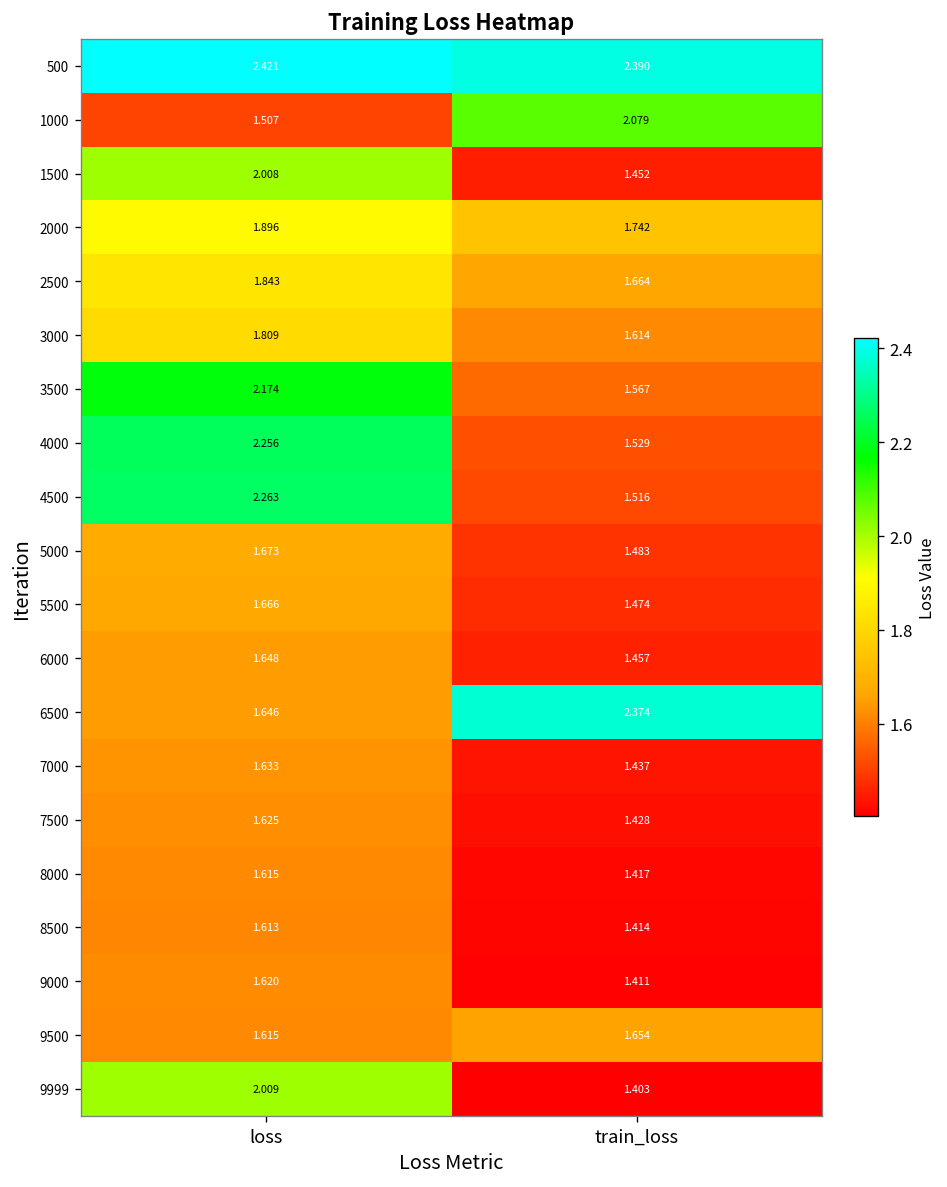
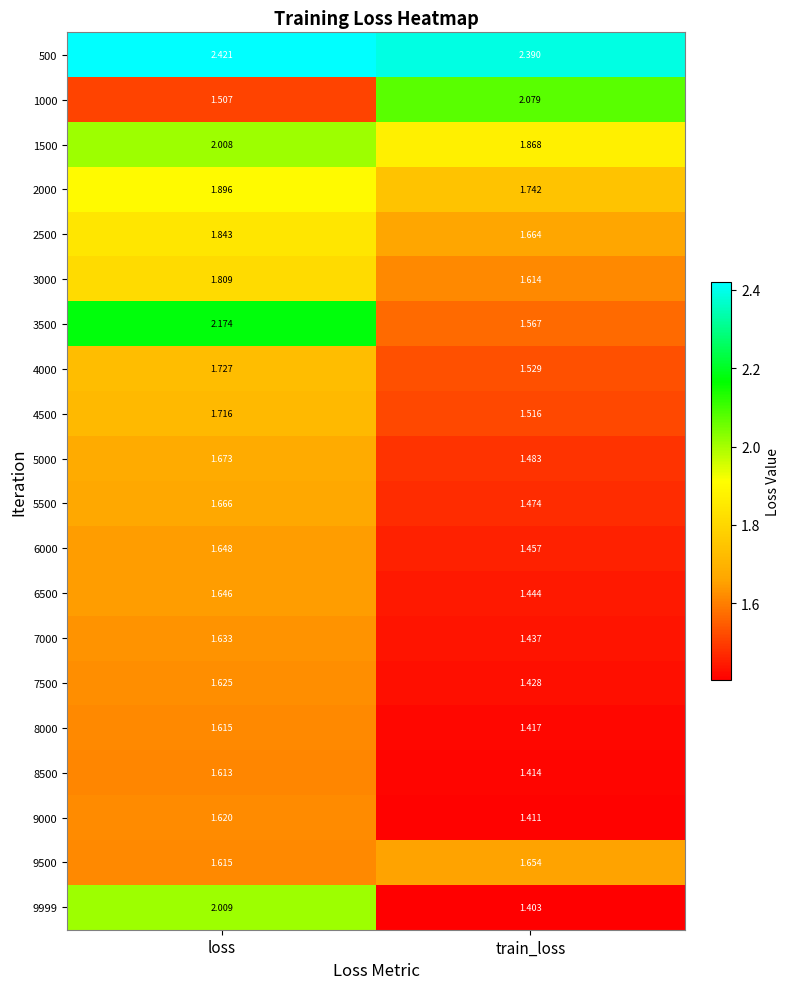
  {
    "500": {
      "loss": 2.421,
      "train_loss": 2.390
    },
    "1000": {
      "loss": 1.507,
      "train_loss": 2.079
    },
    "1500": {
      "loss": 2.008,
-     "train_loss": 1.452
+     "train_loss": 1.868
    },
    "2000": {
      "loss": 1.896,
      "train_loss": 1.742
    },
    "2500": {
      "loss": 1.843,
      "train_loss": 1.664
    },
    "3000": {
      "loss": 1.809,
      "train_loss": 1.614
    },
    "3500": {
      "loss": 2.174,
      "train_loss": 1.567
    },
    "4000": {
-     "loss": 2.256,
+     "loss": 1.727,
      "train_loss": 1.529
    },
    "4500": {
-     "loss": 2.263,
+     "loss": 1.716,
      "train_loss": 1.516
    },
    "5000": {
      "loss": 1.673,
      "train_loss": 1.483
    },
    "5500": {
      "loss": 1.666,
      "train_loss": 1.474
    },
    "6000": {
      "loss": 1.648,
      "train_loss": 1.457
    },
    "6500": {
      "loss": 1.646,
-     "train_loss": 2.374
+     "train_loss": 1.444
    },
    "7000": {
      "loss": 1.633,
      "train_loss": 1.437
    },
    "7500": {
      "loss": 1.625,
      "train_loss": 1.428
    },
    "8000": {
      "loss": 1.615,
      "train_loss": 1.417
    },
    "8500": {
      "loss": 1.613,
      "train_loss": 1.414
    },
    "9000": {
      "loss": 1.620,
      "train_loss": 1.411
    },
    "9500": {
      "loss": 1.615,
      "train_loss": 1.654
    },
    "9999": {
      "loss": 2.009,
      "train_loss": 1.403
    }
  }
